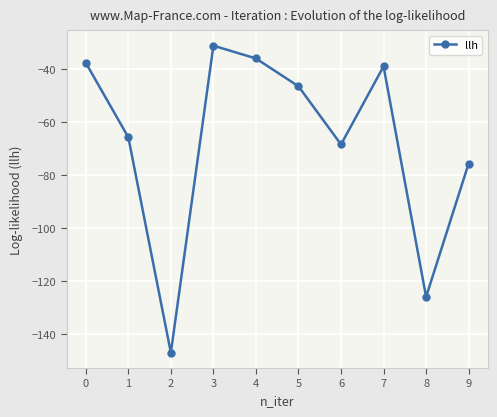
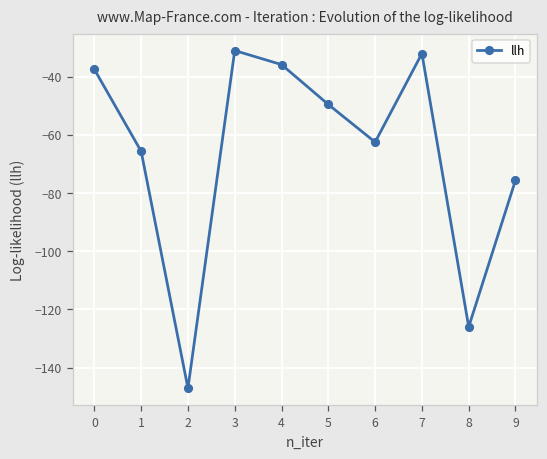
  {
    "0": -38,
    "1": -66,
    "2": -147,
    "3": -31,
    "4": -36,
-   "5": -46,
-   "6": -68,
-   "7": -39,
+   "5": -50,
+   "6": -63,
+   "7": -32,
    "8": -126,
    "9": -76
  }
